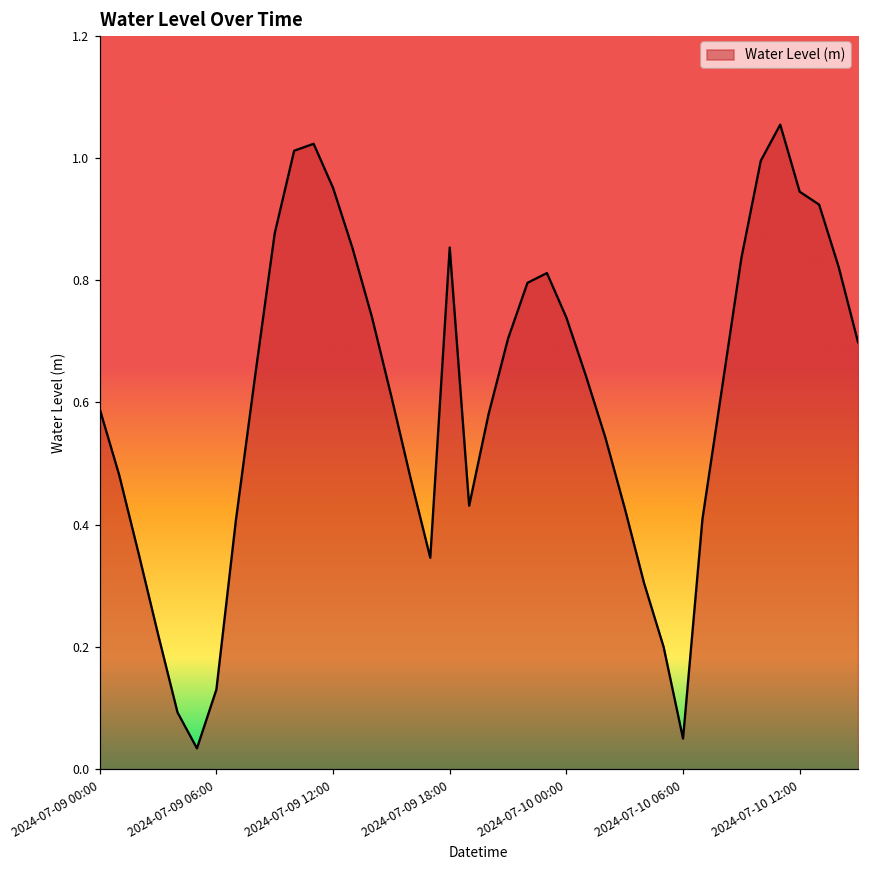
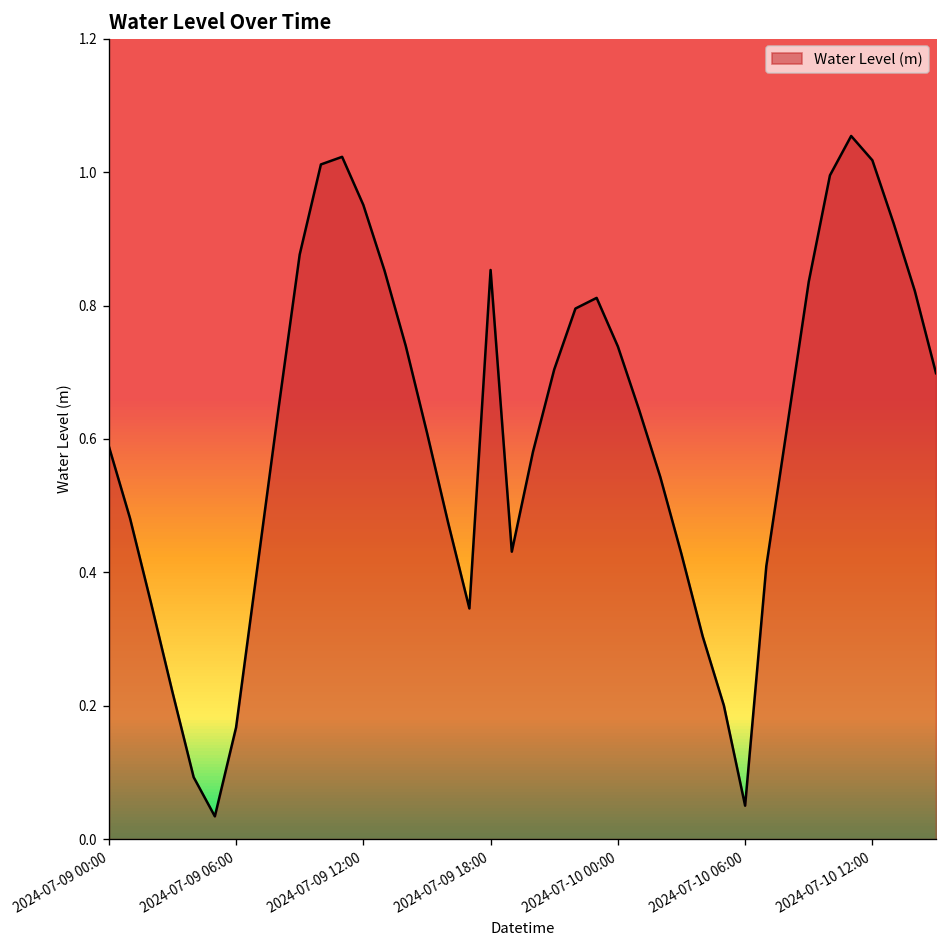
  {
    "2024-07-09 00:00": 0.59,
-   "2024-07-09 06:00": 0.13,
+   "2024-07-09 06:00": 0.17,
    "2024-07-09 12:00": 0.95,
    "2024-07-09 18:00": 0.85,
    "2024-07-10 00:00": 0.74,
    "2024-07-10 06:00": 0.05,
-   "2024-07-10 12:00": 0.94
+   "2024-07-10 12:00": 1.02
  }
